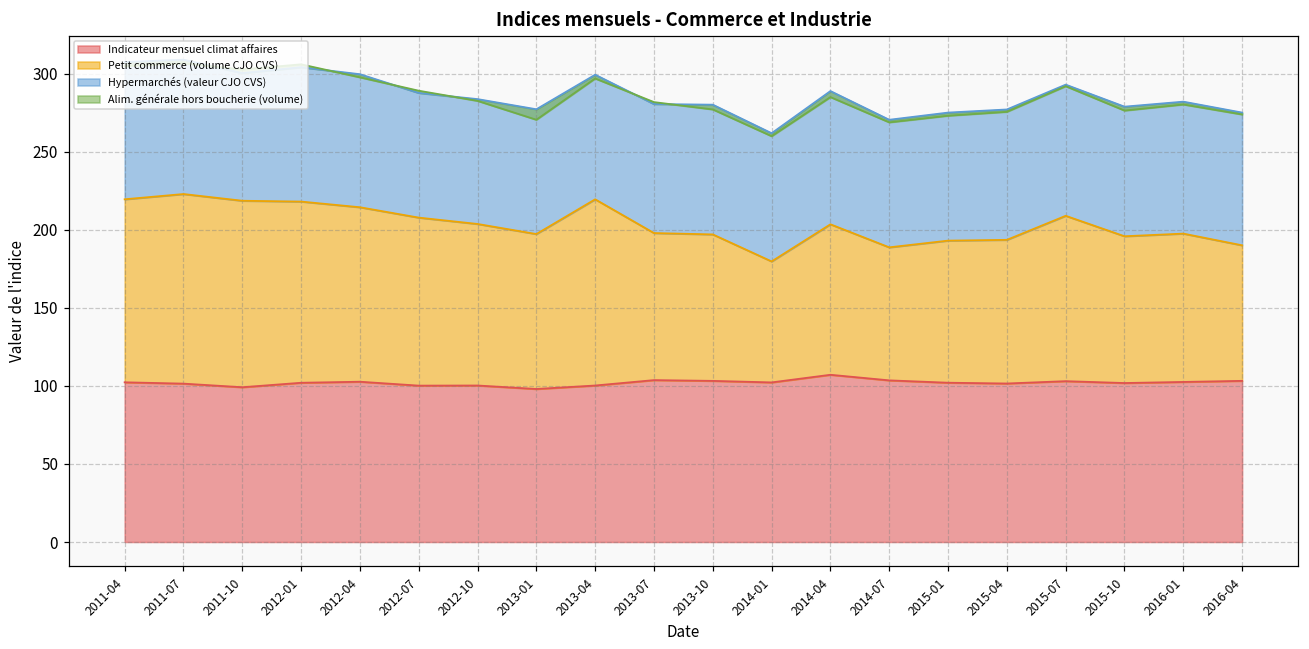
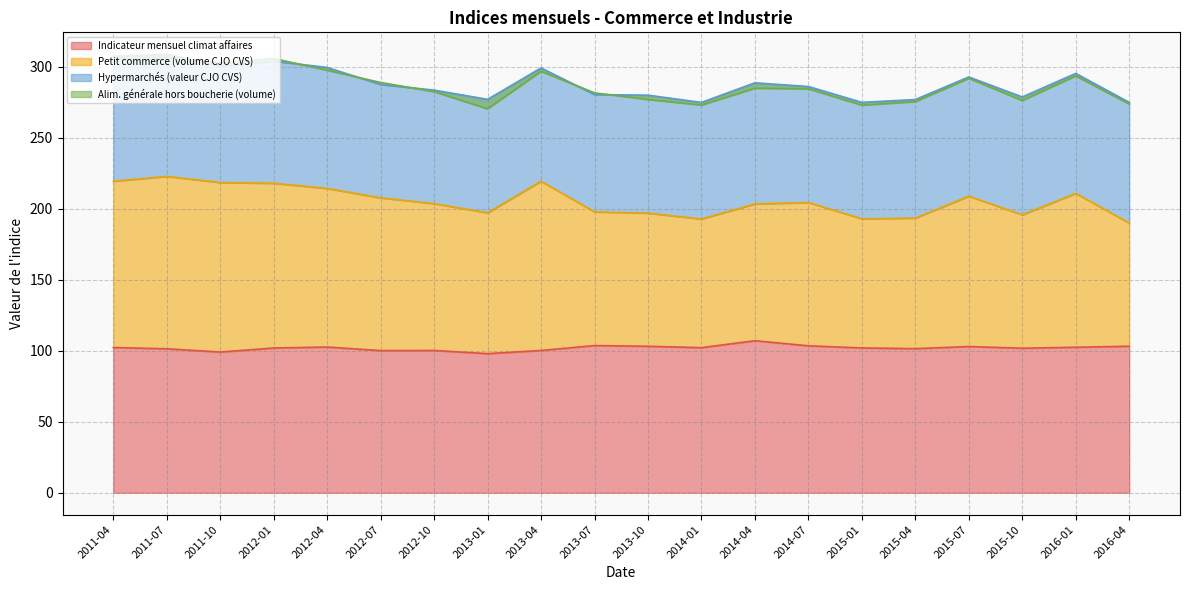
  {
    "Indicateur mensuel climat affaires": {
      "2011-04": 102,
      "2011-07": 101,
      "2011-10": 99,
      "2012-01": 102,
      "2012-04": 103,
      "2012-07": 100,
      "2012-10": 100,
      "2013-01": 98,
      "2013-04": 100,
      "2013-07": 104,
      "2013-10": 103,
      "2014-01": 102,
      "2014-04": 107,
      "2014-07": 104,
      "2015-01": 102,
      "2015-04": 102,
      "2015-07": 103,
      "2015-10": 102,
      "2016-01": 103,
      "2016-04": 103
    },
    "Petit commerce (volume CJO CVS)": {
      "2011-04": 117,
      "2011-07": 121,
      "2011-10": 119,
      "2012-01": 116,
      "2012-04": 112,
      "2012-07": 108,
      "2012-10": 103,
      "2013-01": 99,
      "2013-04": 119,
      "2013-07": 94,
      "2013-10": 94,
-     "2014-01": 77,
+     "2014-01": 91,
      "2014-04": 96,
-     "2014-07": 85,
+     "2014-07": 101,
      "2015-01": 91,
      "2015-04": 92,
      "2015-07": 106,
      "2015-10": 94,
-     "2016-01": 95,
+     "2016-01": 108,
      "2016-04": 87
    }
  }
